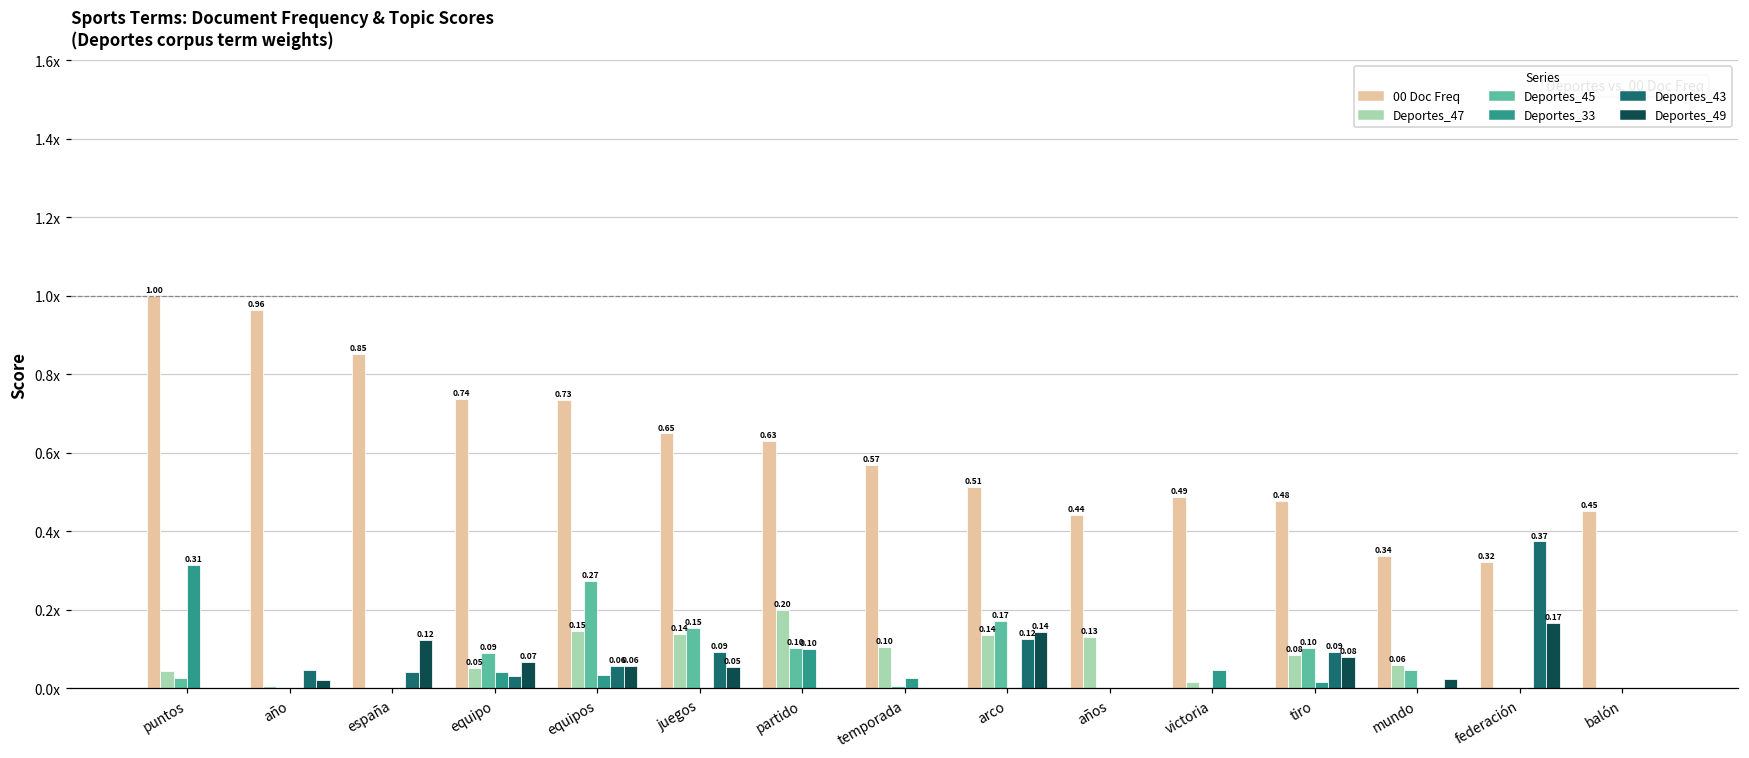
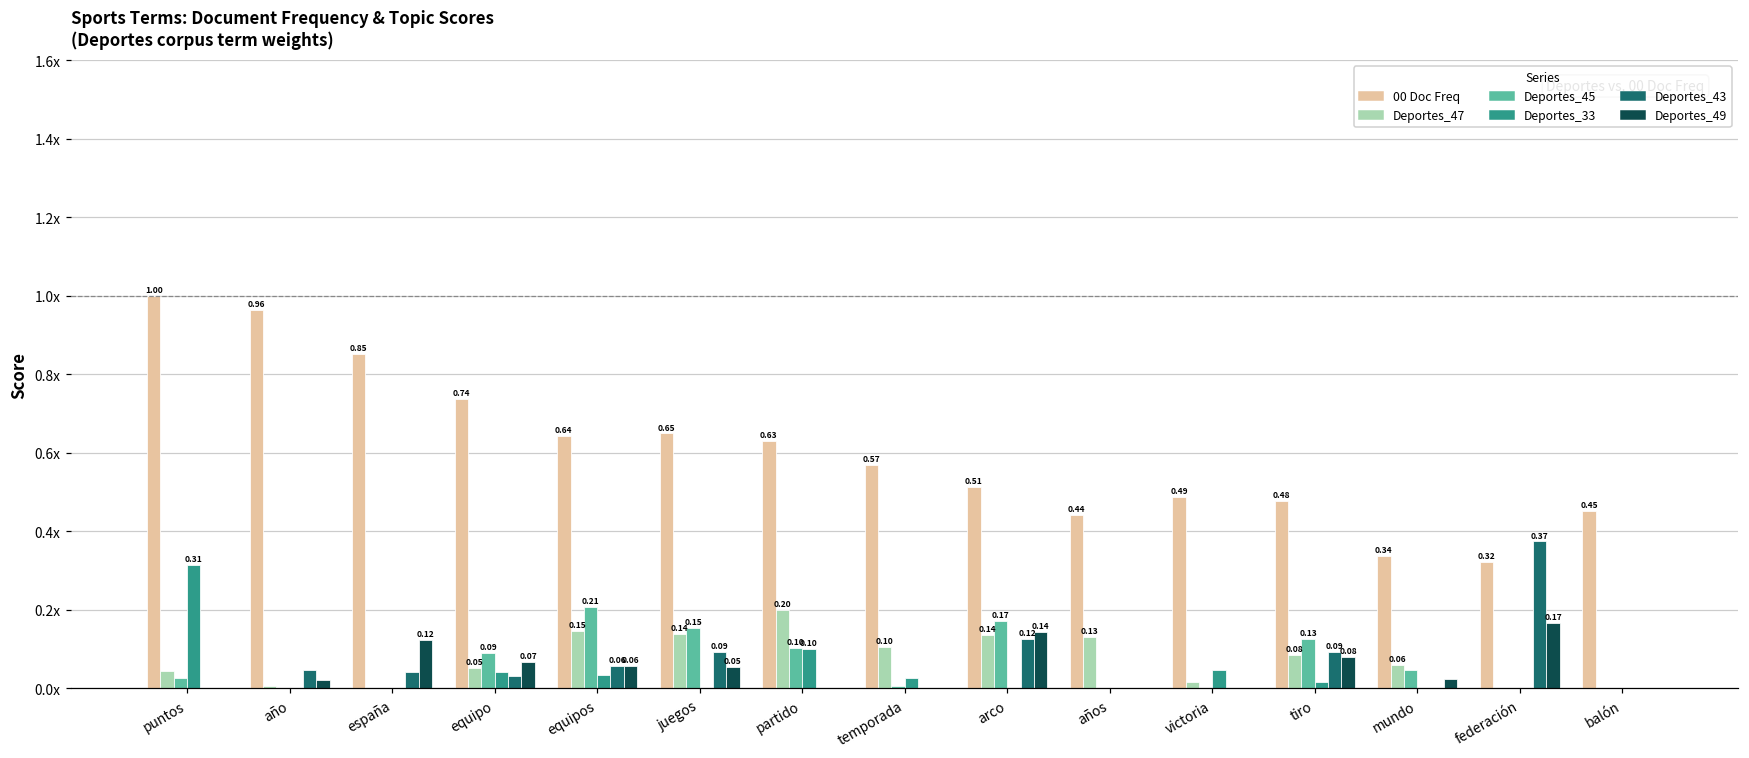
  {
    "00 Doc Freq": {
      "puntos": 1.00,
      "año": 0.96,
      "españa": 0.85,
      "equipo": 0.74,
-     "equipos": 0.73,
+     "equipos": 0.64,
      "juegos": 0.65,
      "partido": 0.63,
      "temporada": 0.57,
      "arco": 0.51,
      "años": 0.44,
      "victoria": 0.49,
      "tiro": 0.48,
      "mundo": 0.34,
      "federación": 0.32,
      "balón": 0.45
    },
    "Deportes_47": {
      "equipo": 0.05,
      "equipos": 0.15,
      "juegos": 0.14,
      "partido": 0.20,
      "temporada": 0.10,
      "arco": 0.14,
      "años": 0.13,
      "tiro": 0.08,
      "mundo": 0.06
    },
    "Deportes_45": {
      "equipo": 0.09,
-     "equipos": 0.27,
+     "equipos": 0.21,
      "juegos": 0.15,
      "arco": 0.17,
-     "tiro": 0.10
+     "tiro": 0.13
    }
  }
